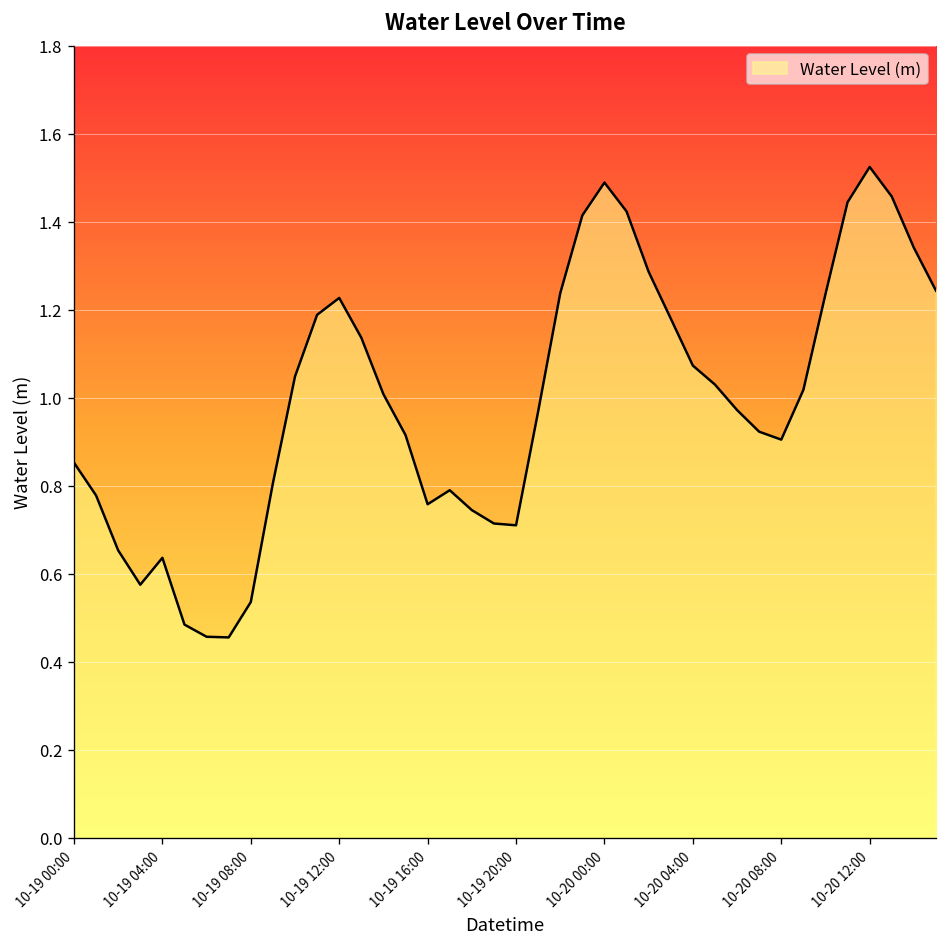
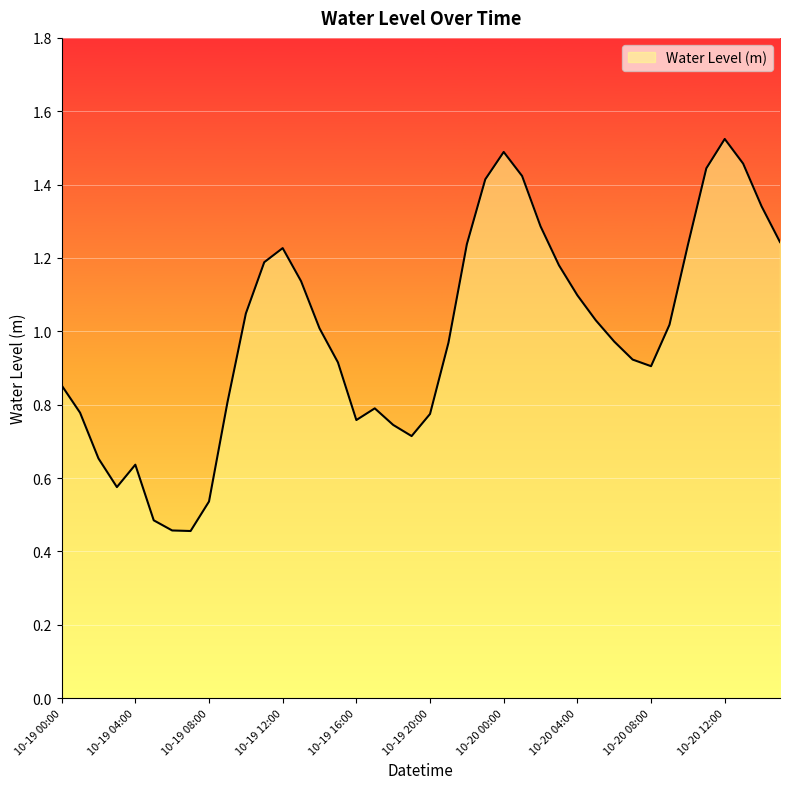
  {
    "10-19 00:00": 0.85,
    "10-19 04:00": 0.64,
    "10-19 08:00": 0.54,
    "10-19 12:00": 1.23,
    "10-19 16:00": 0.76,
-   "10-19 20:00": 0.71,
+   "10-19 20:00": 0.77,
    "10-20 00:00": 1.49,
-   "10-20 04:00": 1.07,
+   "10-20 04:00": 1.10,
    "10-20 08:00": 0.90,
    "10-20 12:00": 1.52
  }
